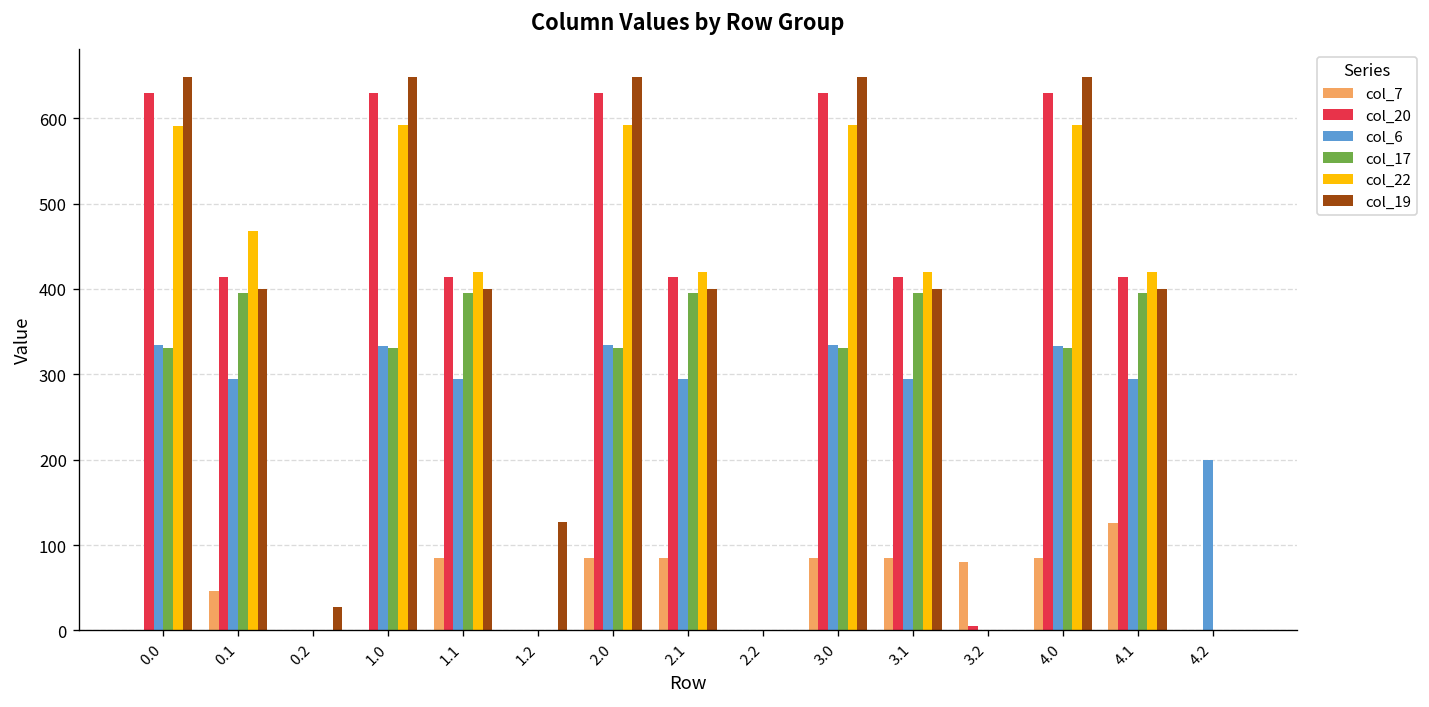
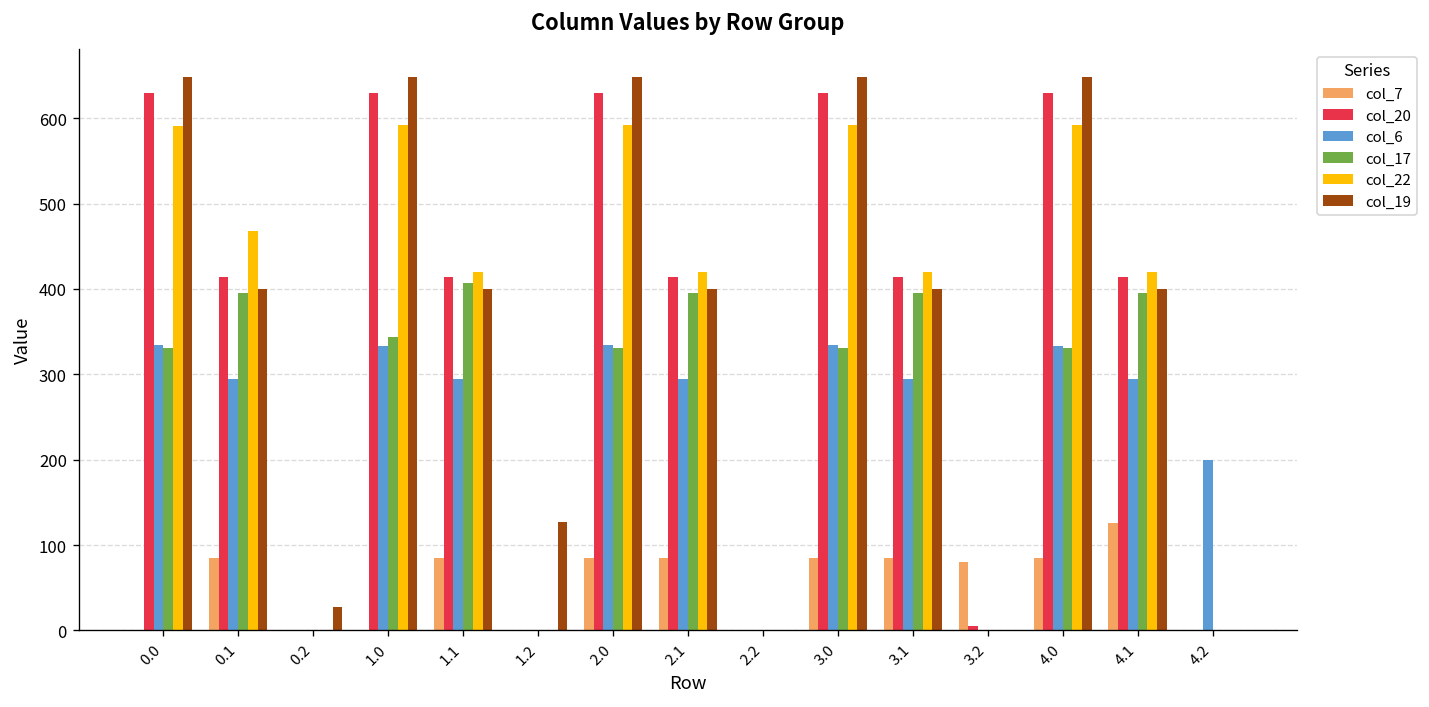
  {
    "col_7": {
      "0.0": 0,
-     "0.1": 50,
+     "0.1": 80,
      "0.2": 0,
      "1.0": 0,
      "1.1": 80,
      "1.2": 0,
      "2.0": 80,
      "2.1": 80,
      "2.2": 0,
      "3.0": 80,
      "3.1": 80,
      "3.2": 80,
      "4.0": 80,
      "4.1": 130,
      "4.2": 0
    },
    "col_20": {
      "0.0": 630,
      "0.1": 410,
      "0.2": 0,
      "1.0": 630,
      "1.1": 410,
      "1.2": 0,
      "2.0": 630,
      "2.1": 410,
      "2.2": 0,
      "3.0": 630,
      "3.1": 410,
      "3.2": 10,
      "4.0": 630,
      "4.1": 410,
      "4.2": 0
    },
    "col_6": {
      "0.0": 330,
      "0.1": 300,
      "0.2": 0,
      "1.0": 330,
      "1.1": 300,
      "1.2": 0,
      "2.0": 330,
      "2.1": 300,
      "2.2": 0,
      "3.0": 330,
      "3.1": 300,
      "3.2": 0,
      "4.0": 330,
      "4.1": 300,
      "4.2": 200
    },
    "col_17": {
      "0.0": 330,
      "0.1": 400,
      "0.2": 0,
-     "1.0": 330,
-     "1.1": 400,
+     "1.0": 340,
+     "1.1": 410,
      "1.2": 0,
      "2.0": 330,
      "2.1": 400,
      "2.2": 0,
      "3.0": 330,
      "3.1": 400,
      "3.2": 0,
      "4.0": 330,
      "4.1": 400,
      "4.2": 0
    },
    "col_22": {
      "0.0": 590,
      "0.1": 470,
      "0.2": 0,
      "1.0": 590,
      "1.1": 420,
      "1.2": 0,
      "2.0": 590,
      "2.1": 420,
      "2.2": 0,
      "3.0": 590,
      "3.1": 420,
      "3.2": 0,
      "4.0": 590,
      "4.1": 420,
      "4.2": 0
    },
    "col_19": {
      "0.0": 650,
      "0.1": 400,
      "0.2": 30,
      "1.0": 650,
      "1.1": 400,
      "1.2": 130,
      "2.0": 650,
      "2.1": 400,
      "2.2": 0,
      "3.0": 650,
      "3.1": 400,
      "3.2": 0,
      "4.0": 650,
      "4.1": 400,
      "4.2": 0
    }
  }
